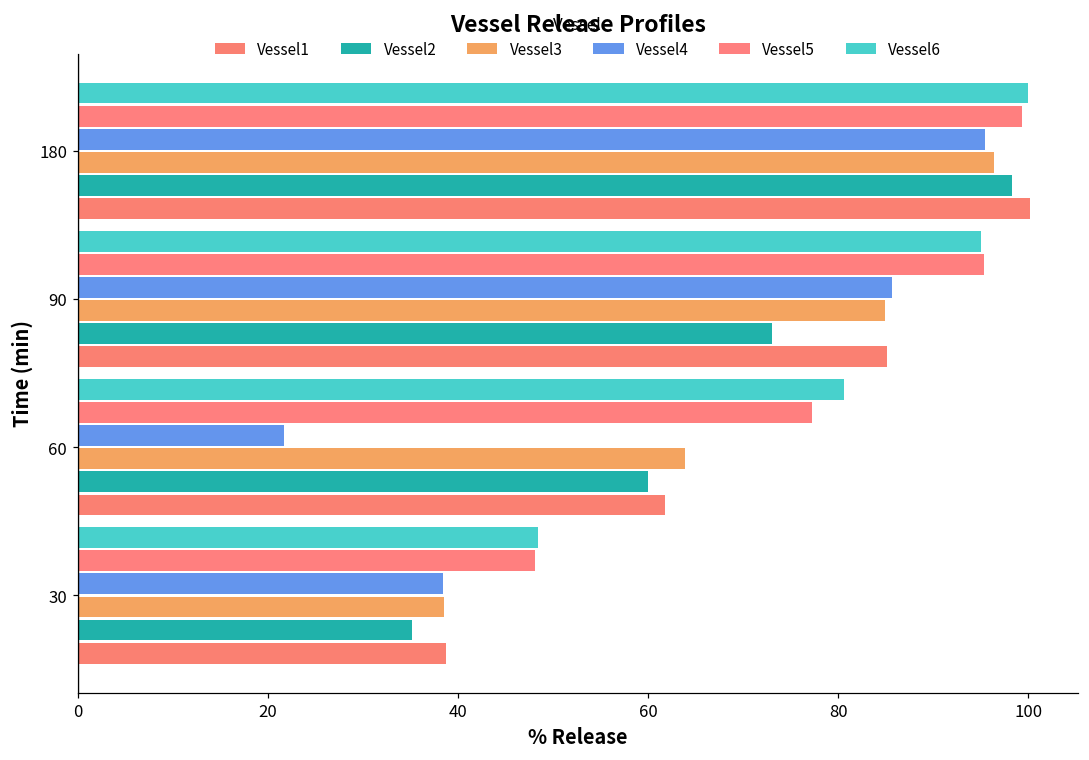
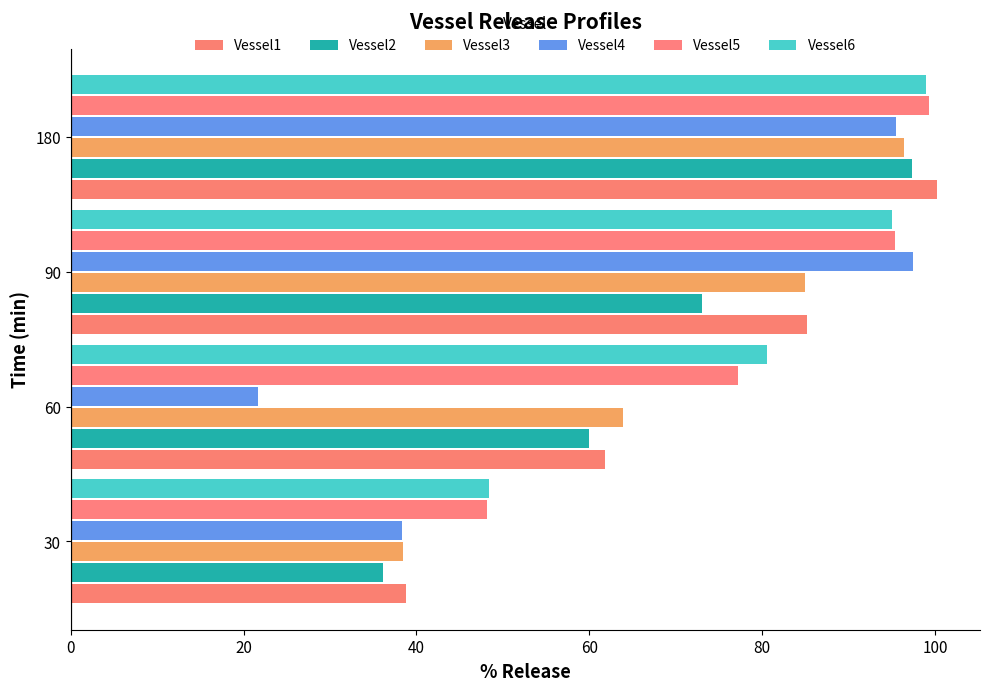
  {
    "Vessel2": {
-     "180": 98,
+     "180": 97,
      "90": 73,
      "60": 60,
-     "30": 35
+     "30": 36
    },
    "Vessel4": {
      "180": 95,
-     "90": 86,
+     "90": 97,
      "60": 22,
      "30": 38
    },
    "Vessel6": {
-     "180": 100,
+     "180": 99,
      "90": 95,
      "60": 81,
      "30": 48
    }
  }
